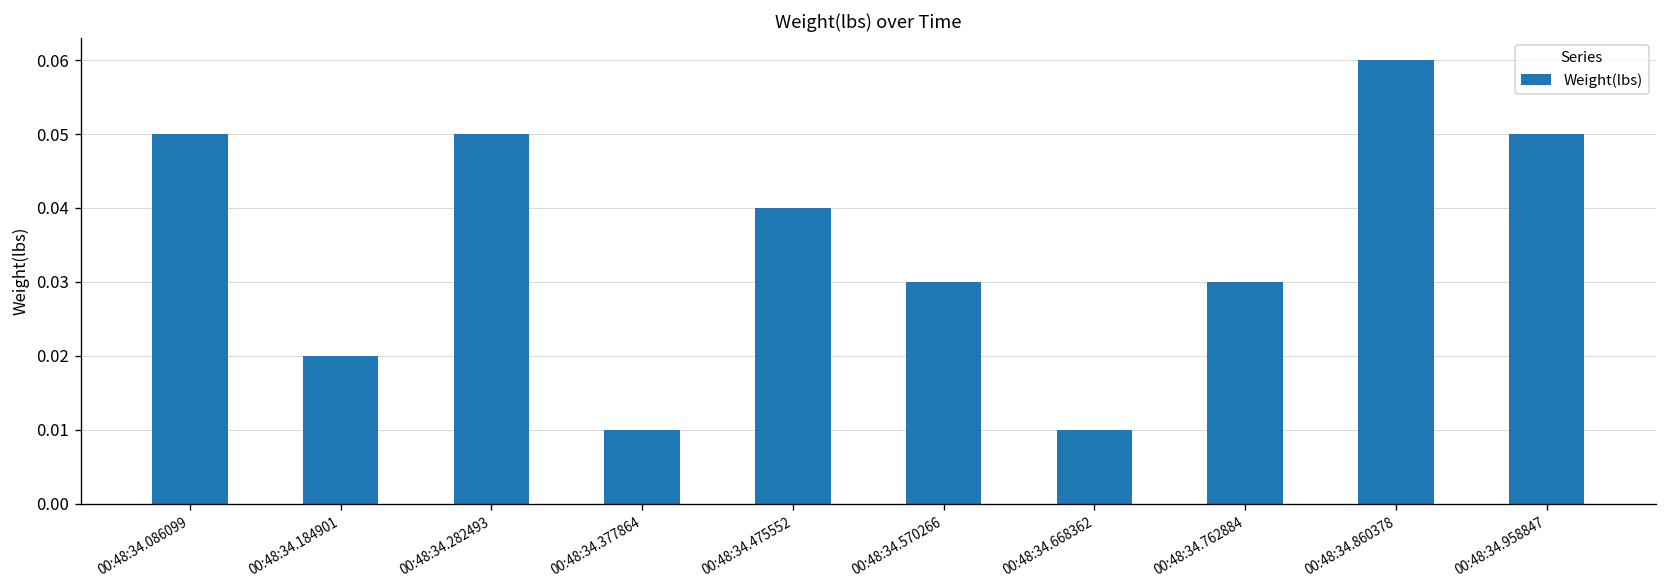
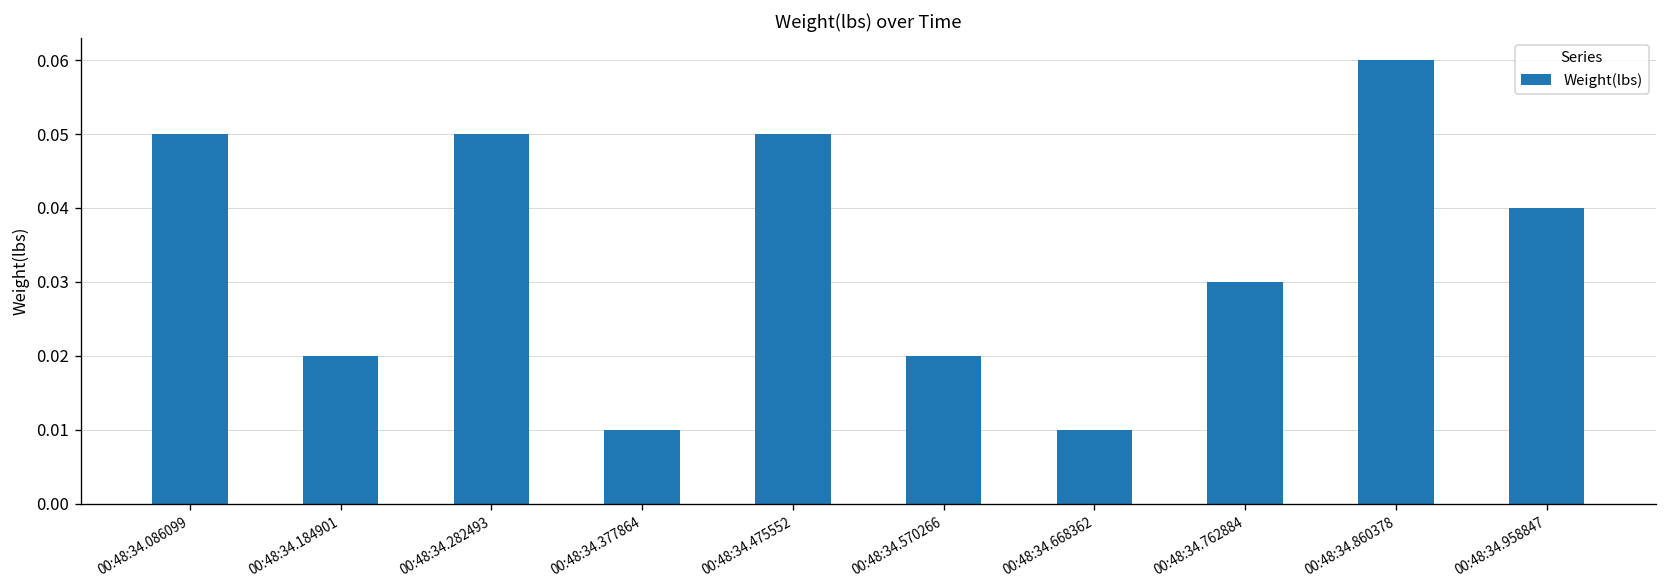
  {
    "00:48:34.086099": 0.05,
    "00:48:34.184901": 0.02,
    "00:48:34.282493": 0.05,
    "00:48:34.377864": 0.01,
-   "00:48:34.475552": 0.04,
-   "00:48:34.570266": 0.03,
+   "00:48:34.475552": 0.05,
+   "00:48:34.570266": 0.02,
    "00:48:34.668362": 0.01,
    "00:48:34.762884": 0.03,
    "00:48:34.860378": 0.06,
-   "00:48:34.958847": 0.05
+   "00:48:34.958847": 0.04
  }
